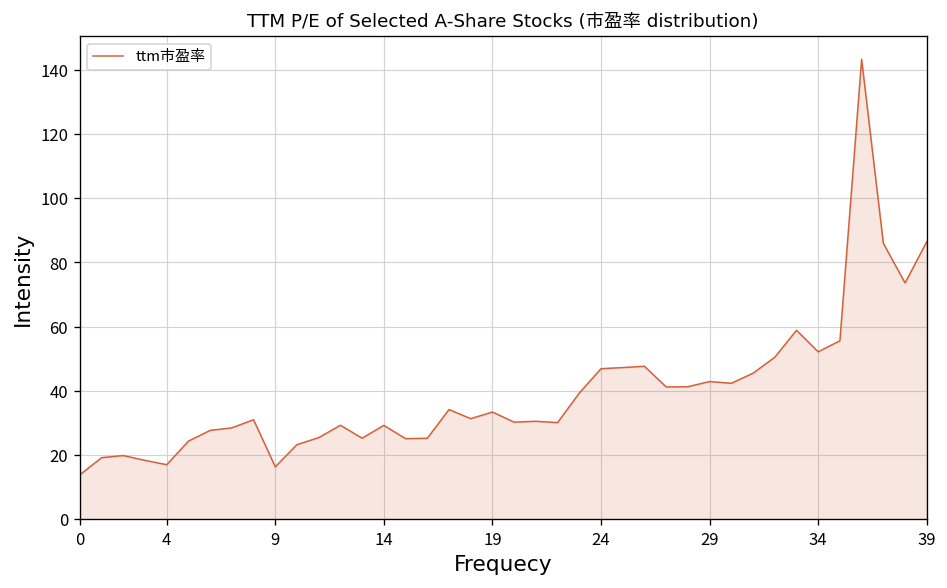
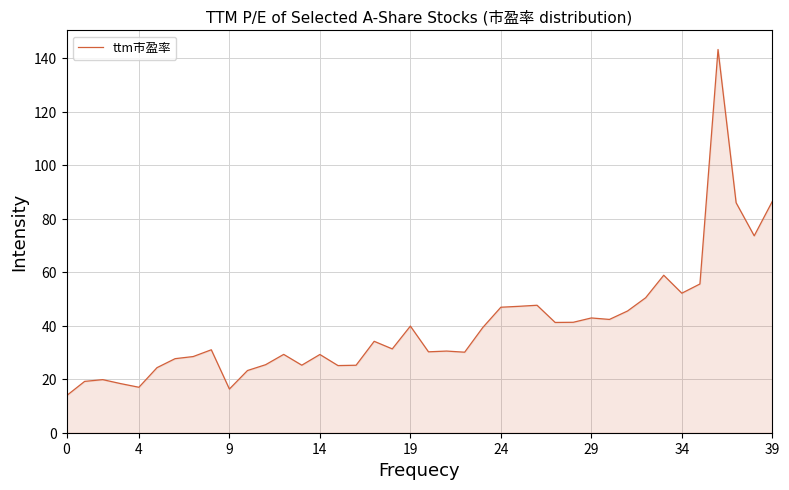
  {
    "0": 14,
    "4": 17,
    "9": 16,
    "14": 29,
-   "19": 33,
+   "19": 40,
    "24": 47,
    "29": 43,
    "34": 52,
    "39": 87
  }
